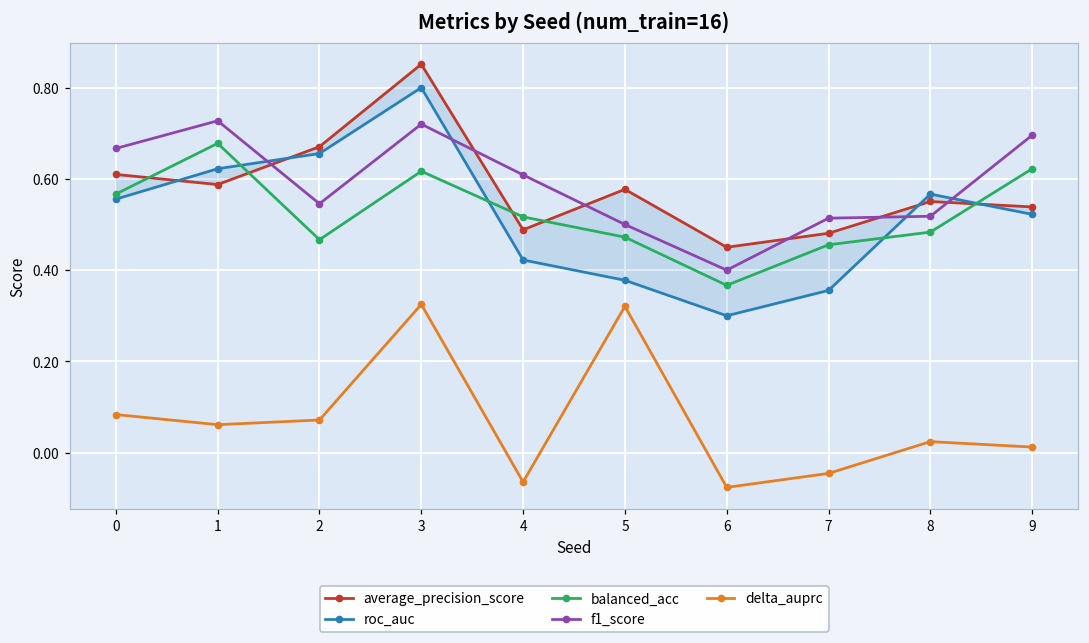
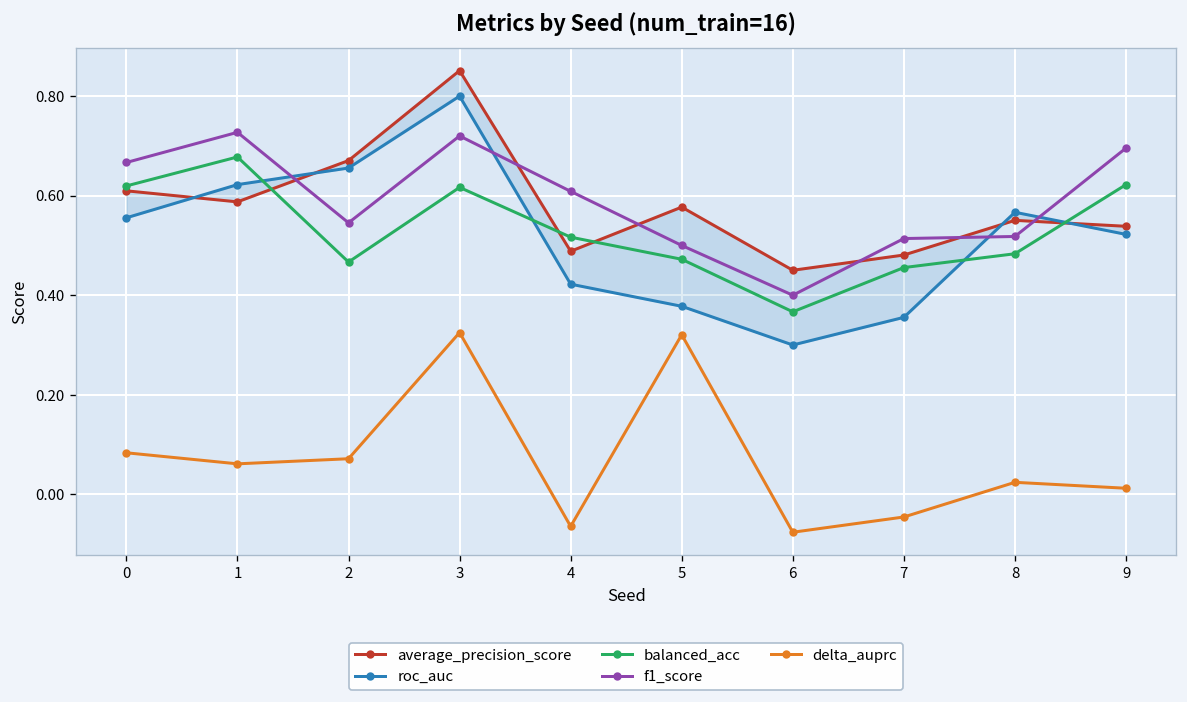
  {
    "average_precision_score": {
      "1": 0.59,
      "8": 0.55
    },
    "balanced_acc": {
-     "0": 0.57,
+     "0": 0.62,
      "1": 0.68,
      "2": 0.47,
      "3": 0.62,
      "4": 0.52,
      "5": 0.47,
      "6": 0.37,
      "7": 0.46,
      "8": 0.48,
      "9": 0.62
    },
    "f1_score": {
      "0": 0.67,
      "1": 0.73,
      "2": 0.55,
      "3": 0.72,
      "4": 0.61,
      "5": 0.50,
      "6": 0.40,
      "7": 0.51,
      "8": 0.52,
      "9": 0.70
    },
    "delta_auprc": {
      "0": 0.08,
      "1": 0.06,
      "2": 0.07,
      "3": 0.32,
      "4": -0.06,
      "5": 0.32,
      "6": -0.08,
      "7": -0.05,
      "8": 0.02,
      "9": 0.01
    }
  }
